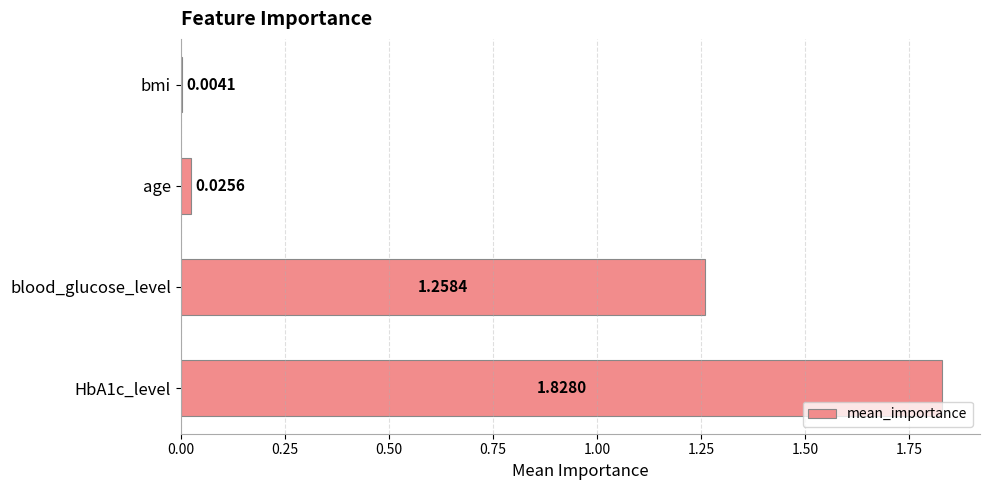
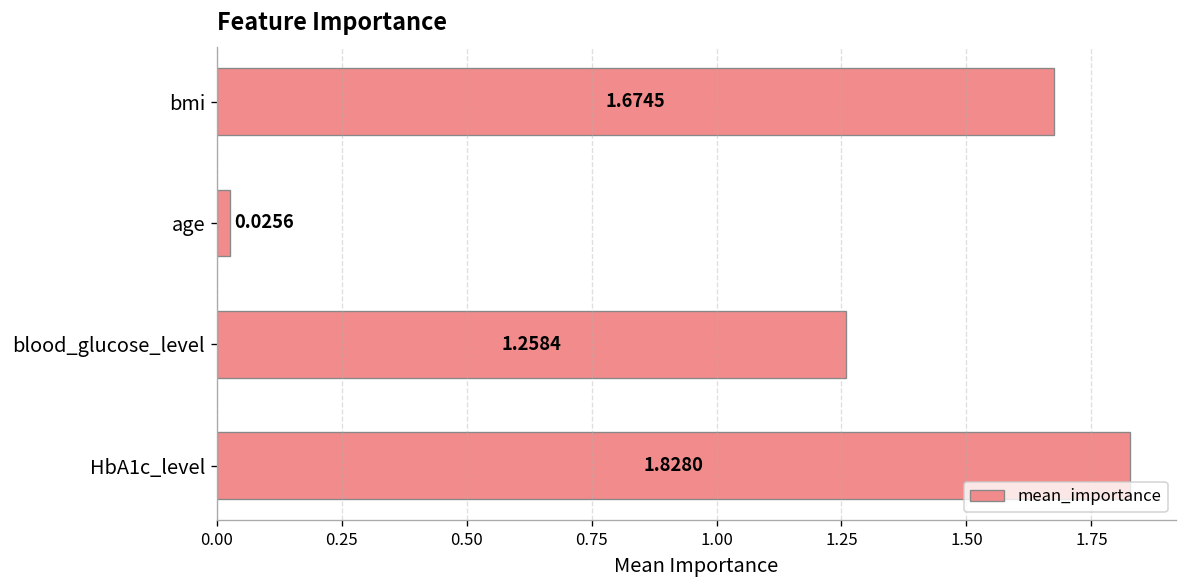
  {
-   "bmi": 0.0041,
+   "bmi": 1.6745,
    "age": 0.0256,
    "blood_glucose_level": 1.2584,
    "HbA1c_level": 1.8280
  }
